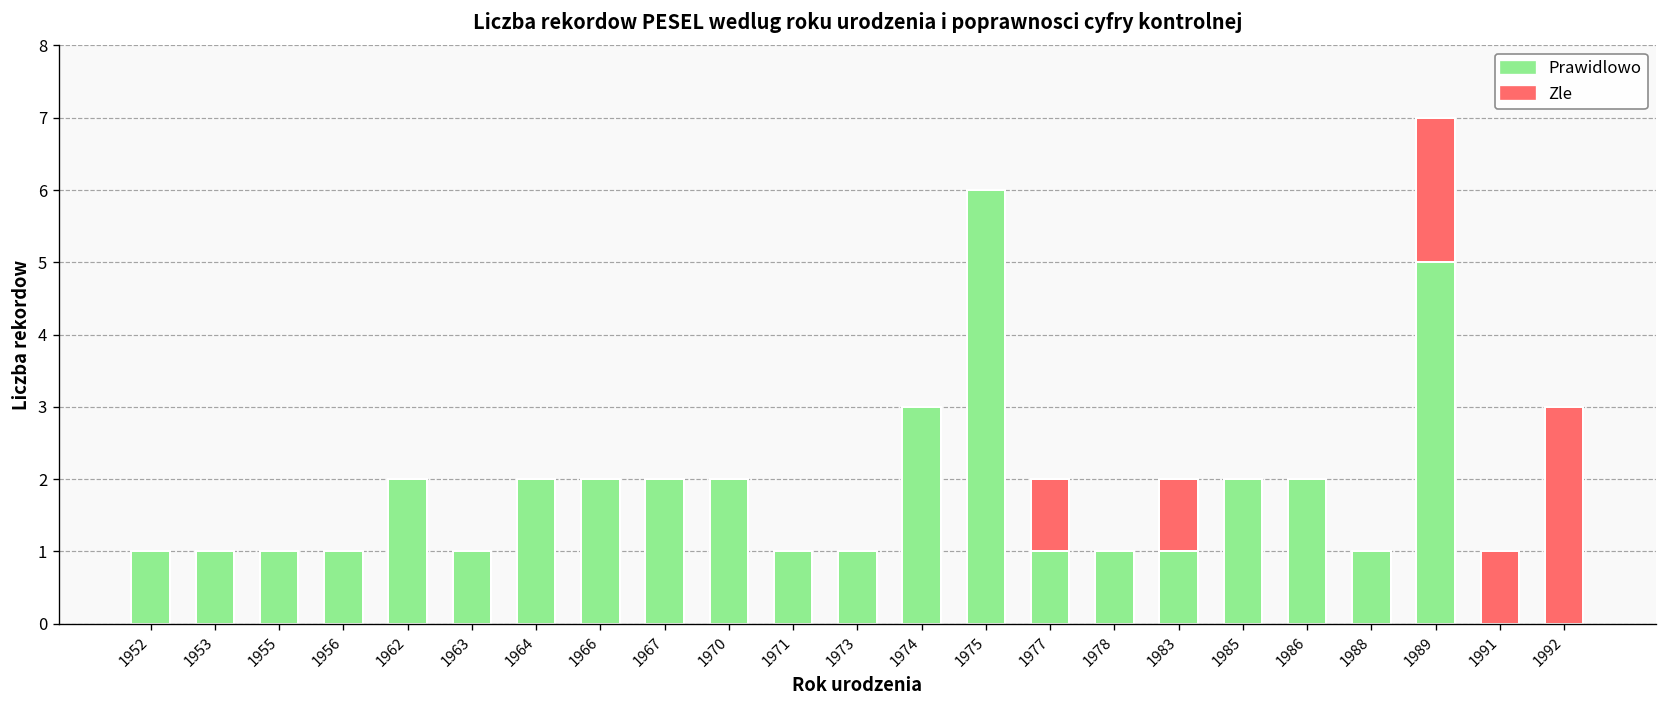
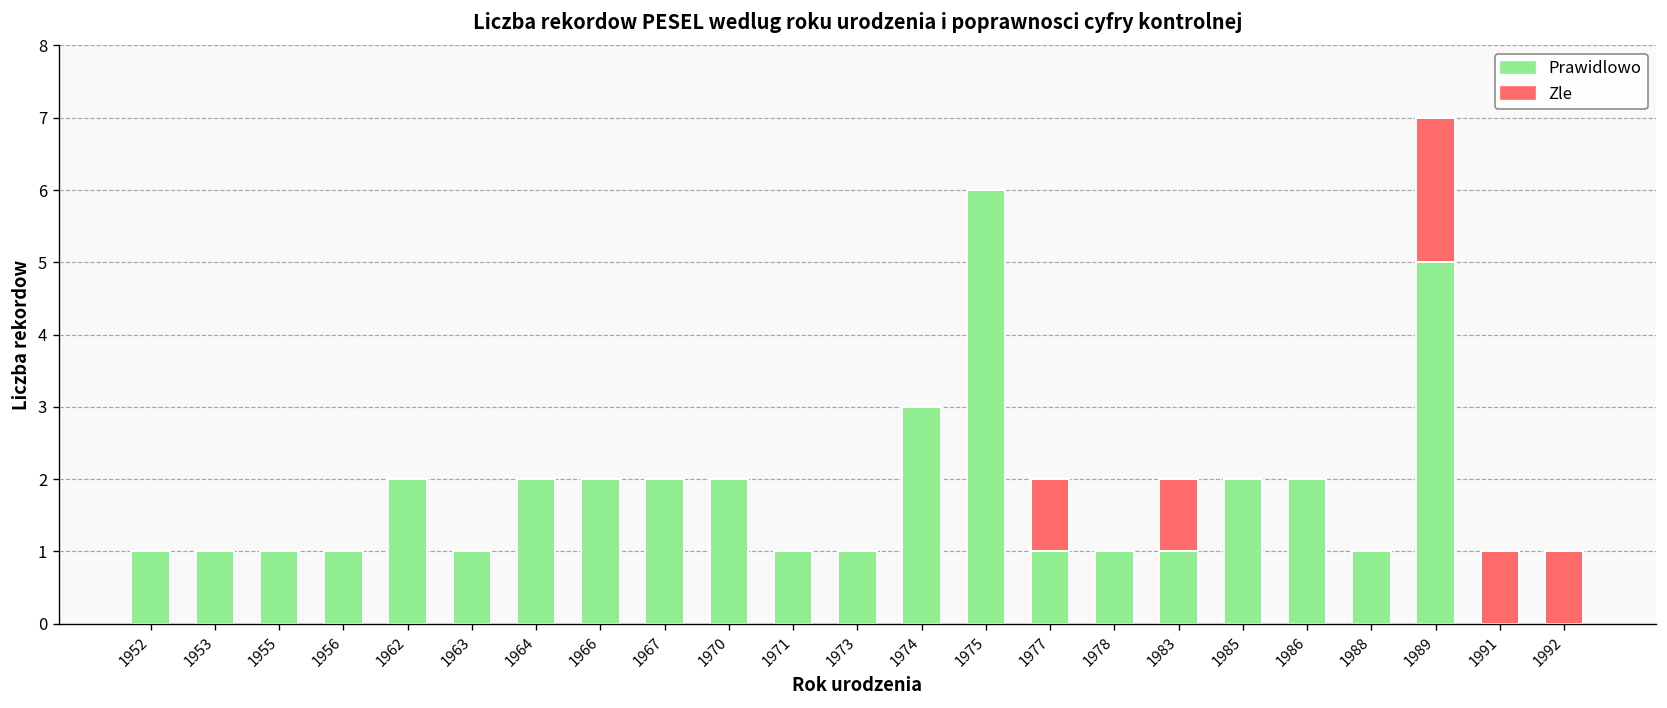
  {
    "Prawidlowo": {
      "1952": 1,
      "1953": 1,
      "1955": 1,
      "1956": 1,
      "1962": 2,
      "1963": 1,
      "1964": 2,
      "1966": 2,
      "1967": 2,
      "1970": 2,
      "1971": 1,
      "1973": 1,
      "1974": 3,
      "1975": 6,
      "1977": 1,
      "1978": 1,
      "1983": 1,
      "1985": 2,
      "1986": 2,
      "1988": 1,
      "1989": 5,
      "1991": 0,
      "1992": 0
    },
    "Zle": {
      "1952": 0,
      "1953": 0,
      "1955": 0,
      "1956": 0,
      "1962": 0,
      "1963": 0,
      "1964": 0,
      "1966": 0,
      "1967": 0,
      "1970": 0,
      "1971": 0,
      "1973": 0,
      "1974": 0,
      "1975": 0,
      "1977": 1,
      "1978": 0,
      "1983": 1,
      "1985": 0,
      "1986": 0,
      "1988": 0,
      "1989": 2,
      "1991": 1,
-     "1992": 3
+     "1992": 1
    }
  }
